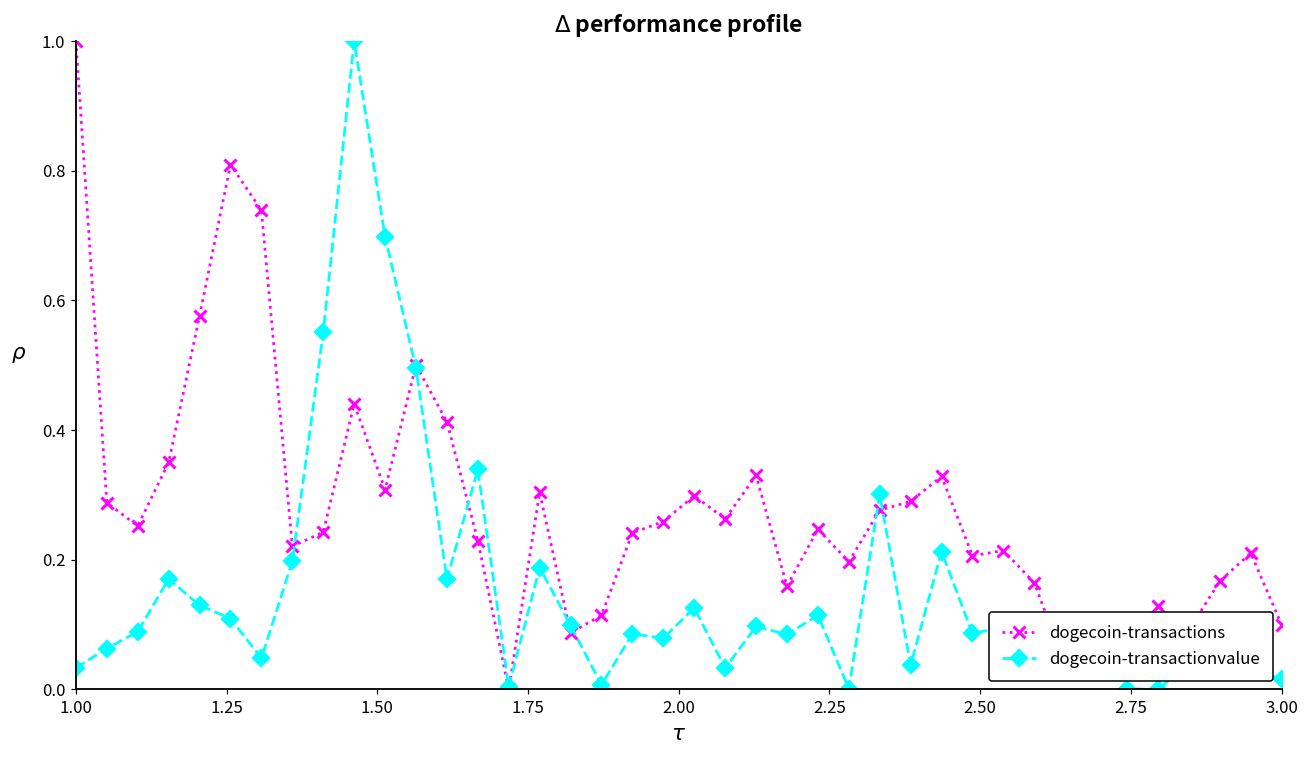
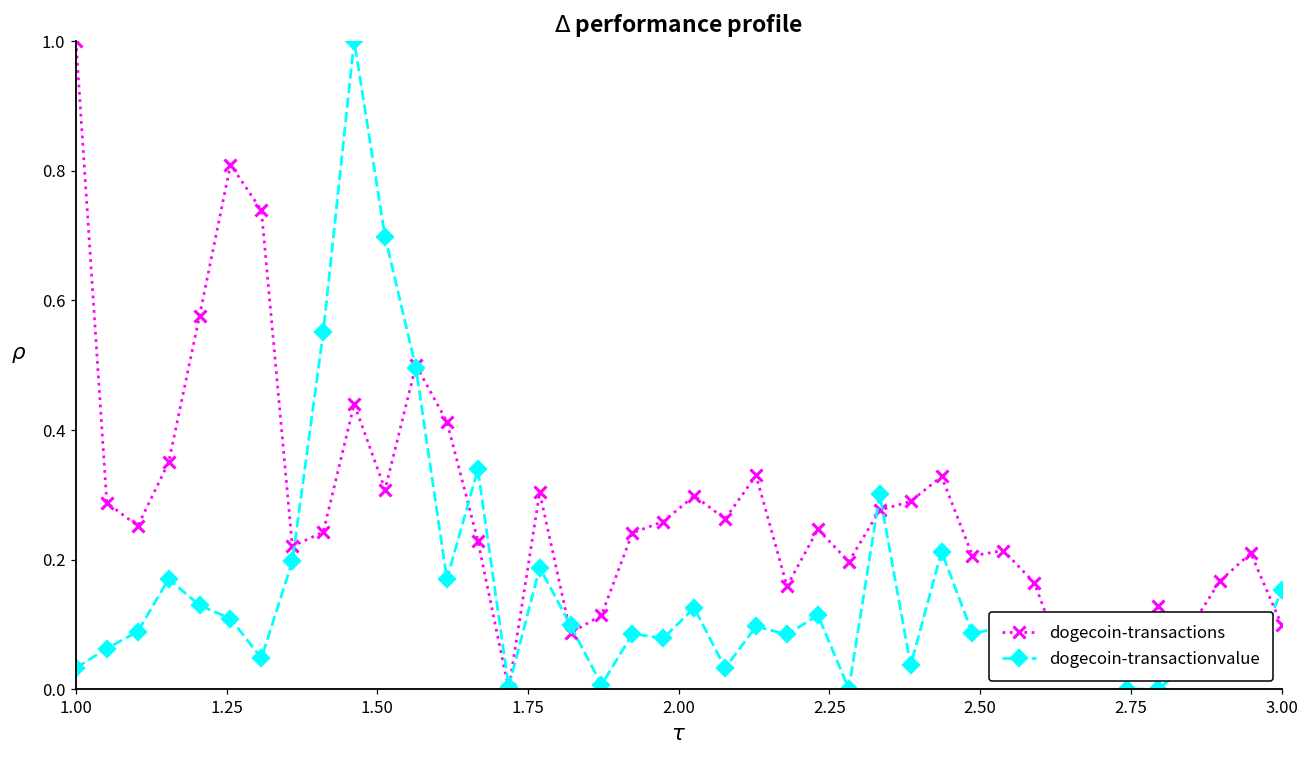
  {
    "dogecoin-transactions": {
      "1.00": 1.00,
      "3.00": 0.10
    },
    "dogecoin-transactionvalue": {
      "1.00": 0.03,
-     "3.00": 0.02
+     "3.00": 0.15
    }
  }
